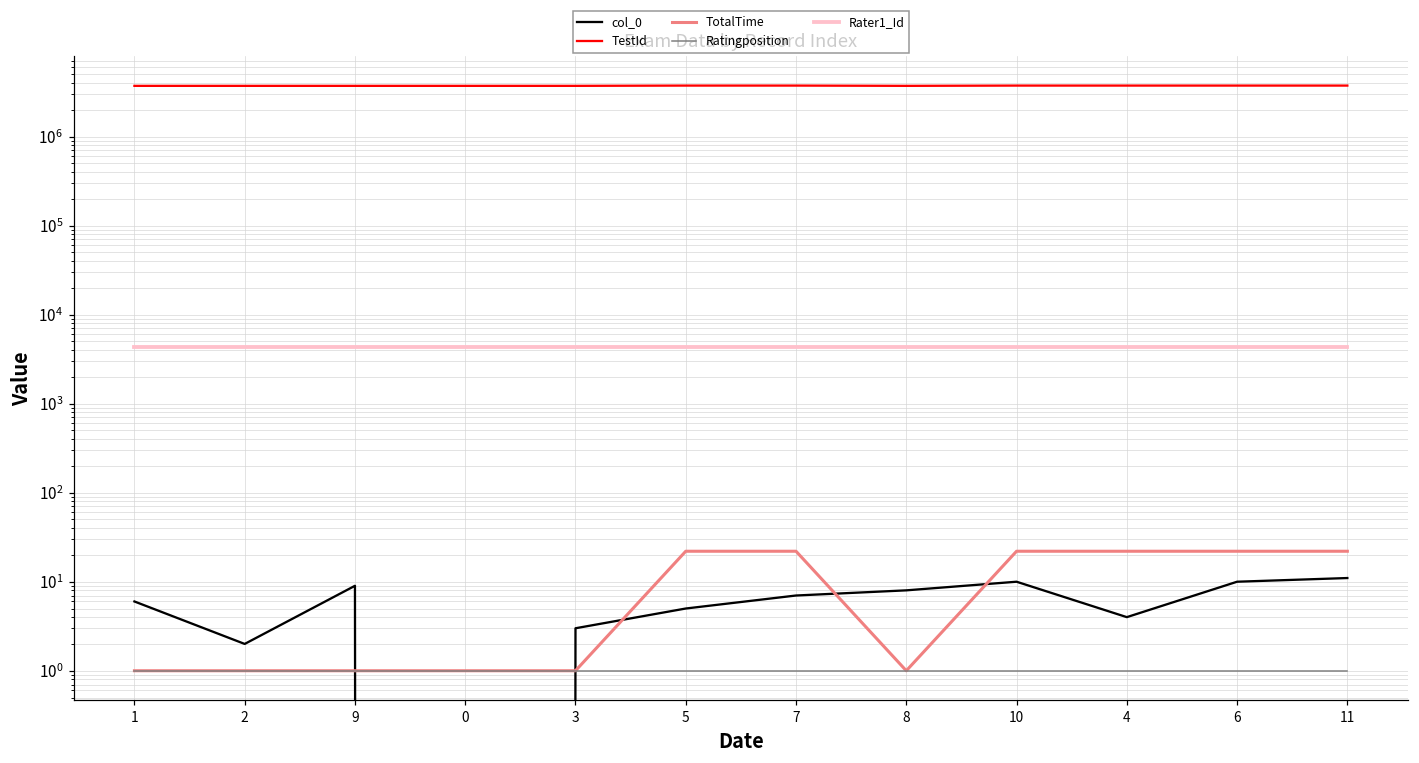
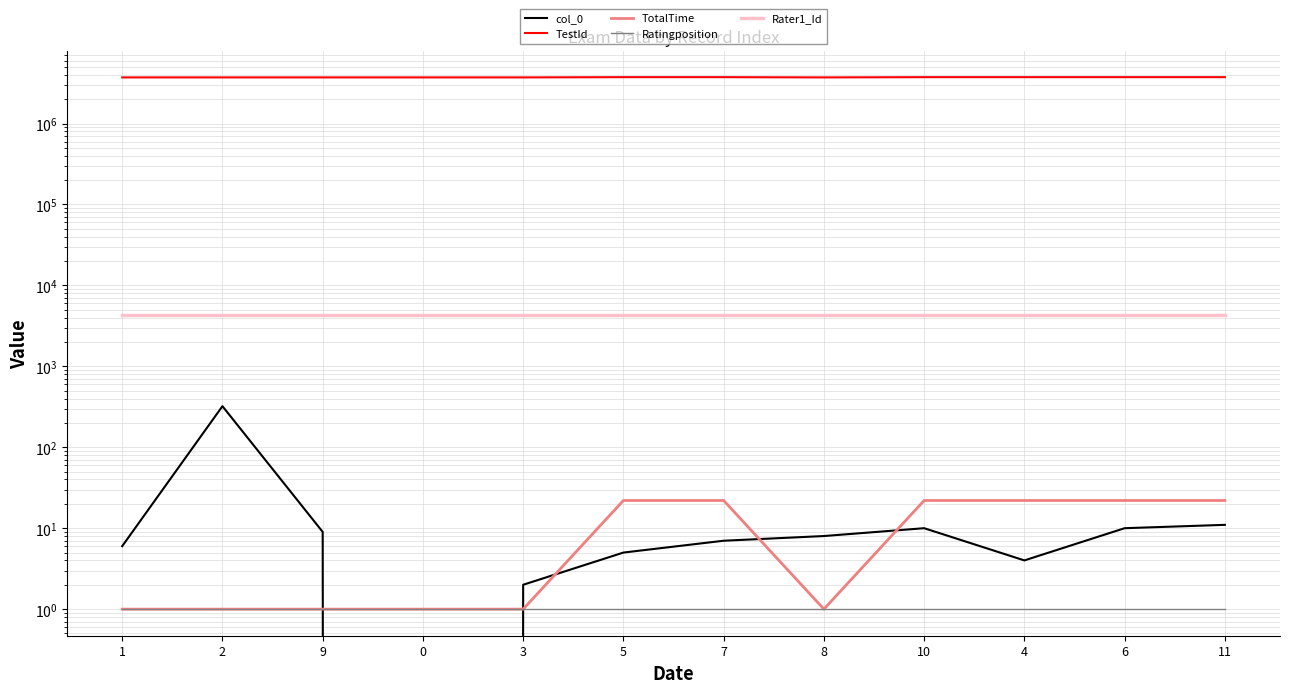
  {
    "col_0": {
      "1": 6,
-     "2": 2,
+     "2": 320,
      "9": 9,
-     "3": 3,
+     "3": 2,
      "5": 5,
      "7": 7,
      "8": 8,
      "10": 10,
      "4": 4,
      "6": 10,
      "11": 11
    },
    "TestId": {
      "1": 4000000,
      "2": 4000000,
      "9": 4000000,
      "0": 4000000,
      "3": 4000000,
      "5": 4000000,
      "7": 4000000,
      "8": 4000000,
      "10": 4000000,
      "4": 4000000,
      "6": 4000000,
      "11": 4000000
    },
    "TotalTime": {
      "5": 22,
      "7": 22,
      "10": 22,
      "4": 22,
      "6": 22,
      "11": 22
    },
    "Ratingposition": {
      "5": 1,
      "7": 1,
      "10": 1,
      "4": 1,
      "6": 1,
      "11": 1
    },
    "Rater1_Id": {
      "1": 4000,
      "2": 4000,
      "9": 4000,
      "0": 4000,
      "3": 4000,
      "5": 4000,
      "7": 4000,
      "8": 4000,
      "10": 4000,
      "4": 4000,
      "6": 4000,
      "11": 4000
    }
  }
